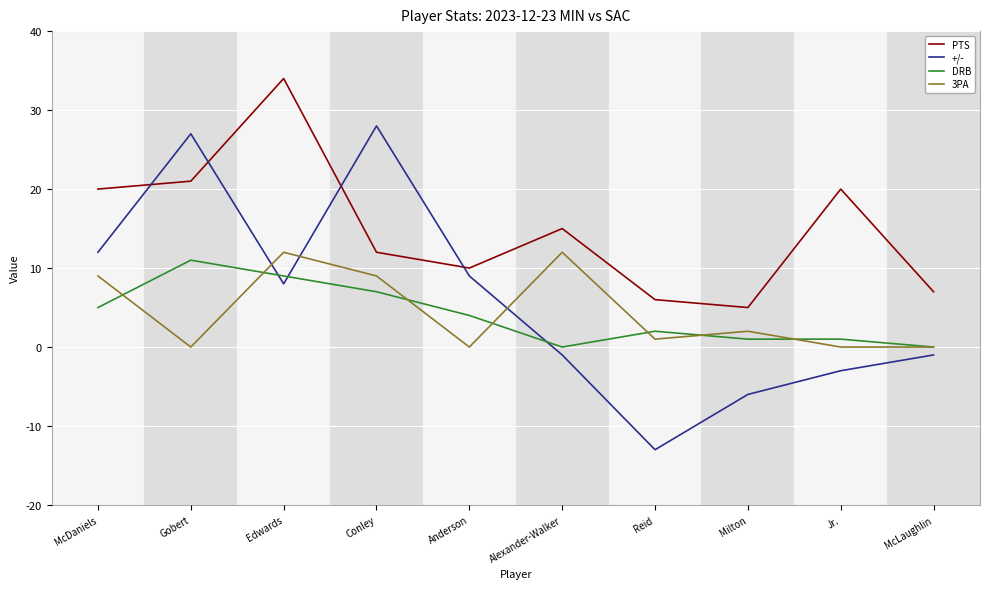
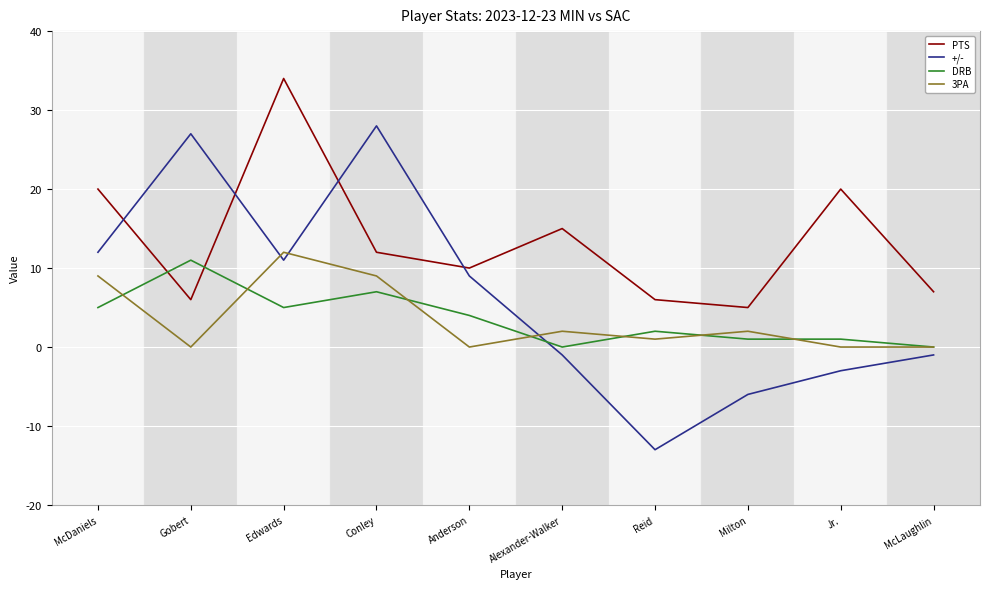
  {
    "PTS": {
      "McDaniels": 20,
-     "Gobert": 21,
+     "Gobert": 6,
      "Edwards": 34,
      "Conley": 12,
      "Anderson": 10,
      "Alexander-Walker": 15,
      "Reid": 6,
      "Milton": 5,
      "Jr.": 20,
      "McLaughlin": 7
    },
    "+/-": {
      "McDaniels": 12,
      "Gobert": 27,
-     "Edwards": 8,
+     "Edwards": 11,
      "Conley": 28,
      "Anderson": 9,
      "Alexander-Walker": -1,
      "Reid": -13,
      "Milton": -6,
      "Jr.": -3,
      "McLaughlin": -1
    },
    "DRB": {
      "McDaniels": 5,
      "Gobert": 11,
-     "Edwards": 9,
+     "Edwards": 5,
      "Conley": 7,
      "Anderson": 4,
      "Alexander-Walker": 0,
      "Reid": 2,
      "Milton": 1,
      "Jr.": 1
    },
    "3PA": {
      "McDaniels": 9,
      "Gobert": 0,
      "Edwards": 12,
      "Conley": 9,
      "Anderson": 0,
-     "Alexander-Walker": 12,
+     "Alexander-Walker": 2,
      "Reid": 1,
      "Milton": 2,
      "Jr.": 0
    }
  }
